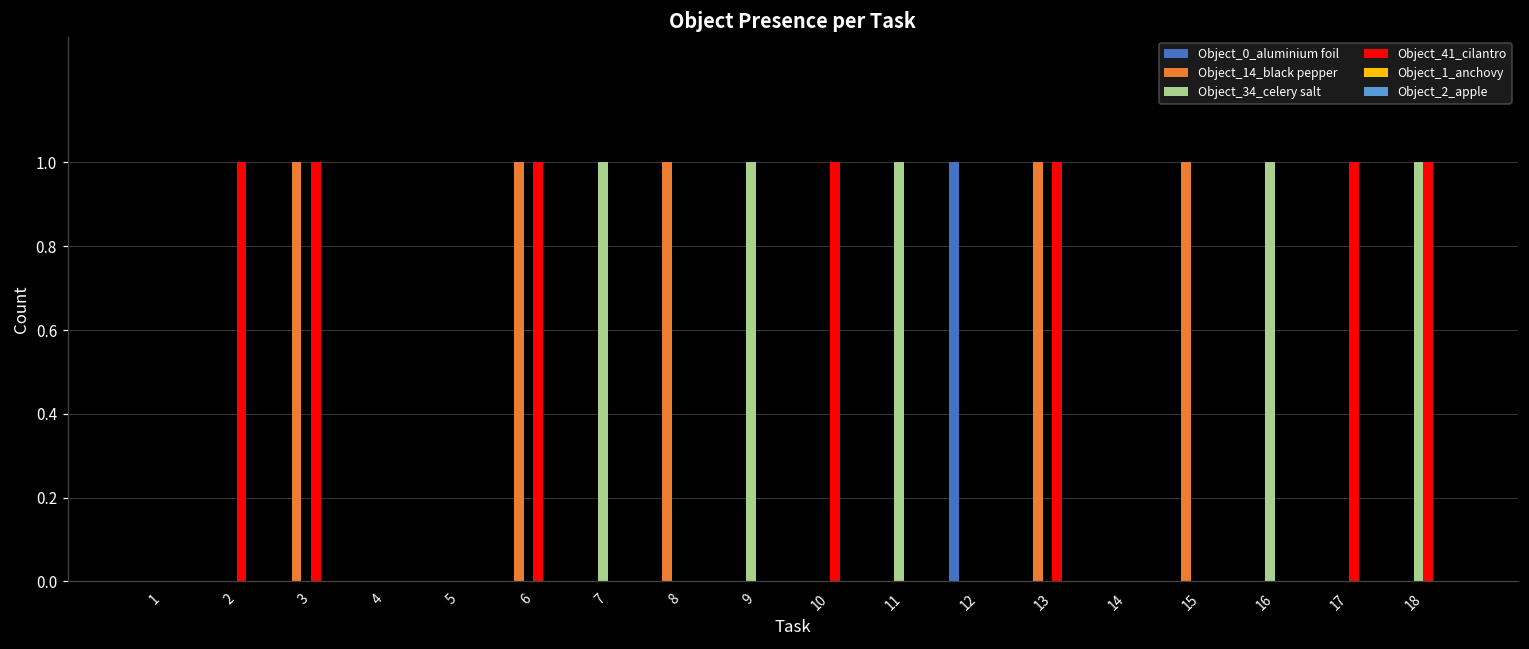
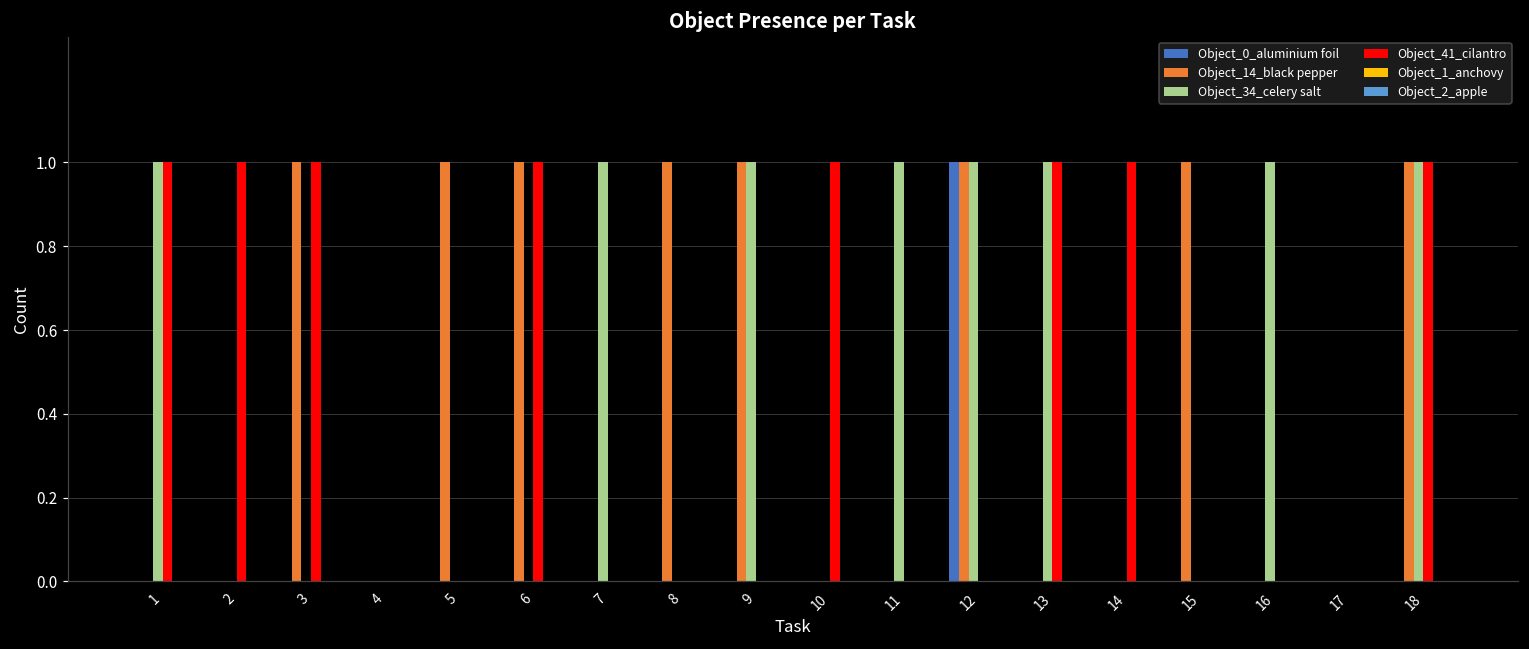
  {
    "Object_14_black pepper": {
      "1": 0,
      "2": 0,
      "3": 1,
      "4": 0,
-     "5": 0,
+     "5": 1,
      "6": 1,
      "7": 0,
      "8": 1,
-     "9": 0,
+     "9": 1,
      "10": 0,
      "11": 0,
-     "12": 0,
-     "13": 1,
+     "12": 1,
+     "13": 0,
      "14": 0,
      "15": 1,
      "16": 0,
      "17": 0,
-     "18": 0
+     "18": 1
    },
    "Object_34_celery salt": {
-     "1": 0,
+     "1": 1,
      "2": 0,
      "3": 0,
      "4": 0,
      "5": 0,
      "6": 0,
      "7": 1,
      "8": 0,
      "9": 1,
      "10": 0,
      "11": 1,
-     "12": 0,
-     "13": 0,
+     "12": 1,
+     "13": 1,
      "14": 0,
      "15": 0,
      "16": 1,
      "17": 0,
      "18": 1
    },
    "Object_41_cilantro": {
-     "1": 0,
+     "1": 1,
      "2": 1,
      "3": 1,
      "4": 0,
      "5": 0,
      "6": 1,
      "7": 0,
      "8": 0,
      "9": 0,
      "10": 1,
      "11": 0,
      "12": 0,
      "13": 1,
-     "14": 0,
+     "14": 1,
      "15": 0,
      "16": 0,
-     "17": 1,
+     "17": 0,
      "18": 1
    },
    "Object_1_anchovy": {
      "1": 0,
      "2": 0,
      "3": 0,
      "4": 0,
      "5": 0,
      "6": 0,
      "7": 0,
      "8": 0,
      "9": 0,
      "10": 0,
      "11": 0,
      "12": 0,
      "13": 0,
      "14": 0,
      "15": 0,
      "16": 0,
      "17": 0,
      "18": 0
    }
  }
